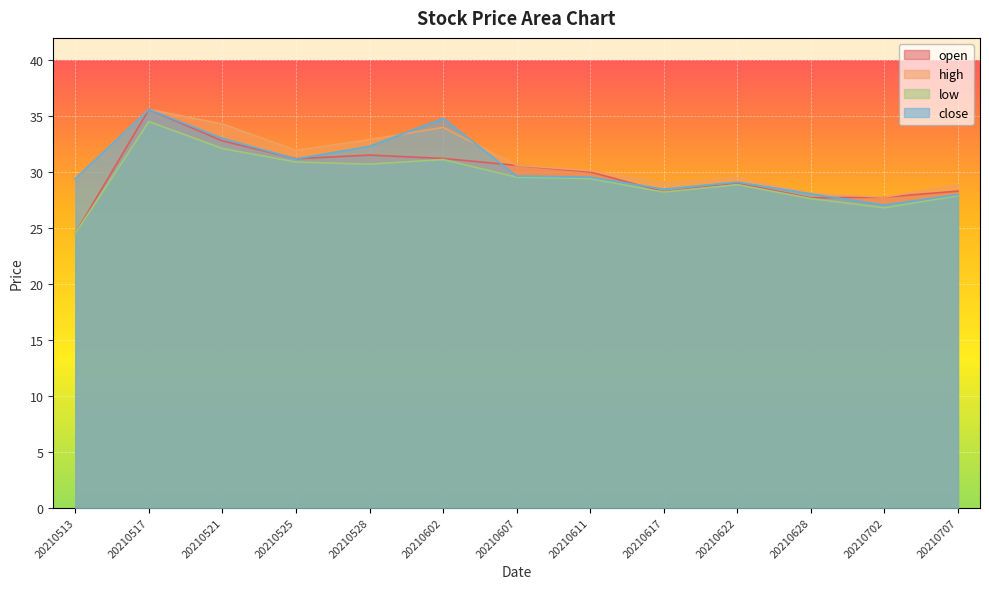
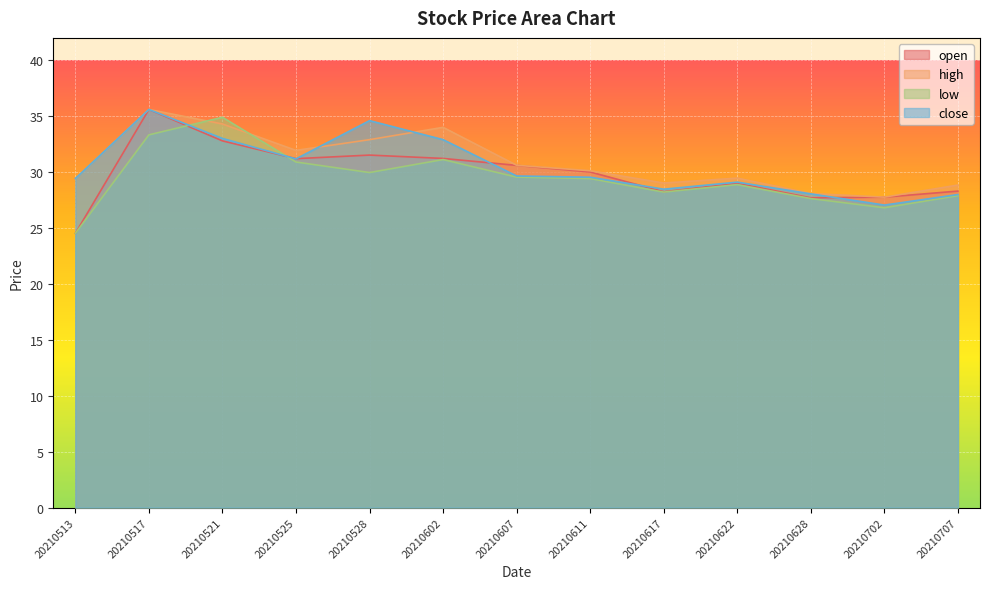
  {
    "low": {
-     "20210517": 34.5,
-     "20210521": 32.1,
+     "20210517": 33.3,
+     "20210521": 34.9,
      "20210525": 30.9,
-     "20210528": 30.7,
+     "20210528": 30.0,
      "20210702": 26.8
    },
    "close": {
-     "20210528": 32.3,
-     "20210602": 34.8,
+     "20210528": 34.6,
+     "20210602": 32.9,
      "20210617": 28.5,
      "20210702": 27.1
    }
  }
